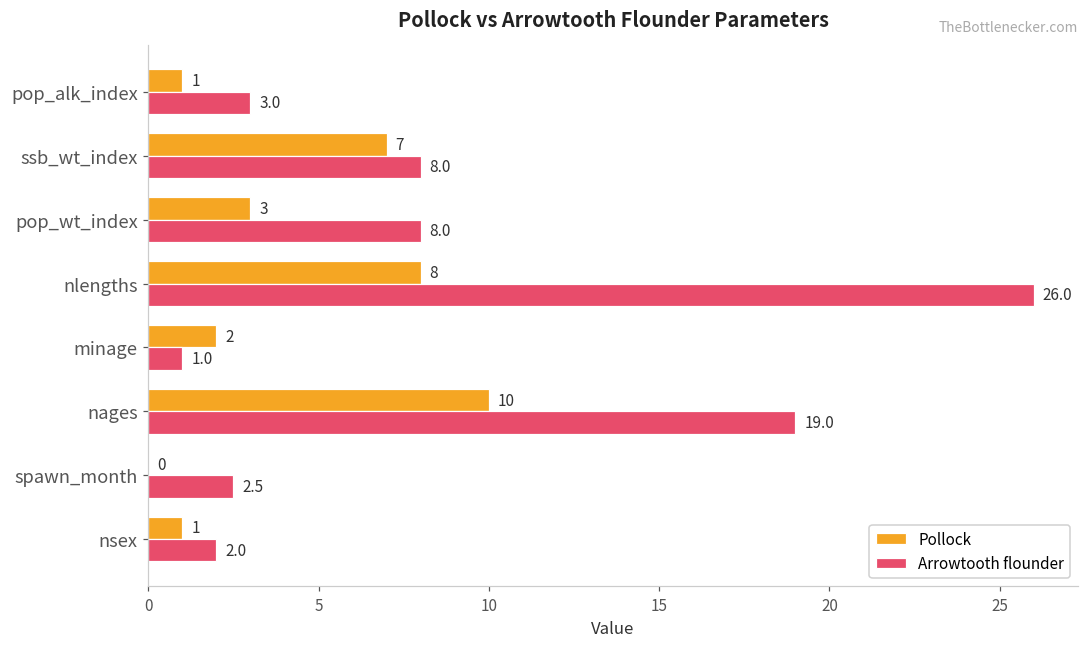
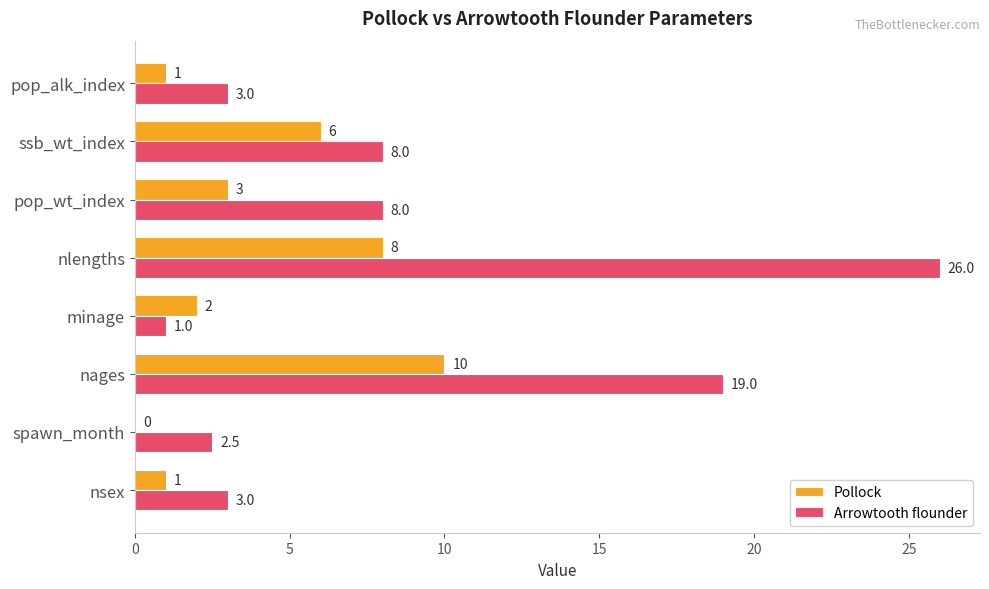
  {
    "Pollock": {
      "pop_alk_index": 1,
-     "ssb_wt_index": 7,
+     "ssb_wt_index": 6,
      "pop_wt_index": 3,
      "nlengths": 8,
      "minage": 2,
      "nages": 10,
      "spawn_month": 0,
      "nsex": 1
    },
    "Arrowtooth flounder": {
      "pop_alk_index": 3.0,
      "ssb_wt_index": 8.0,
      "pop_wt_index": 8.0,
      "nlengths": 26.0,
      "minage": 1.0,
      "nages": 19.0,
      "spawn_month": 2.5,
-     "nsex": 2.0
+     "nsex": 3.0
    }
  }
